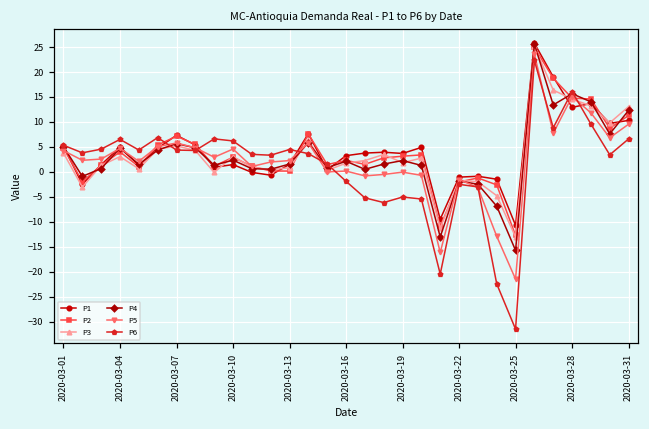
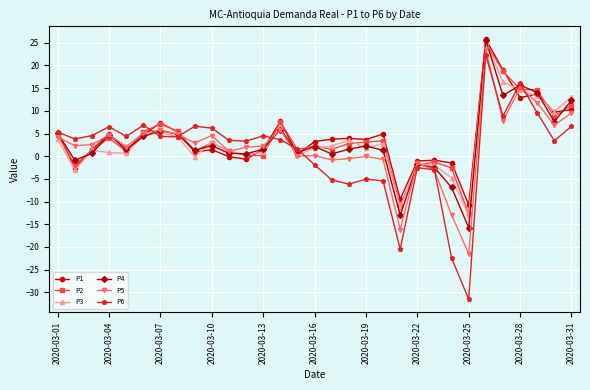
  {
    "P3": {
-     "2020-03-04": 3,
+     "2020-03-04": 1,
      "2020-03-13": 1,
      "2020-03-31": 13
    }
  }
